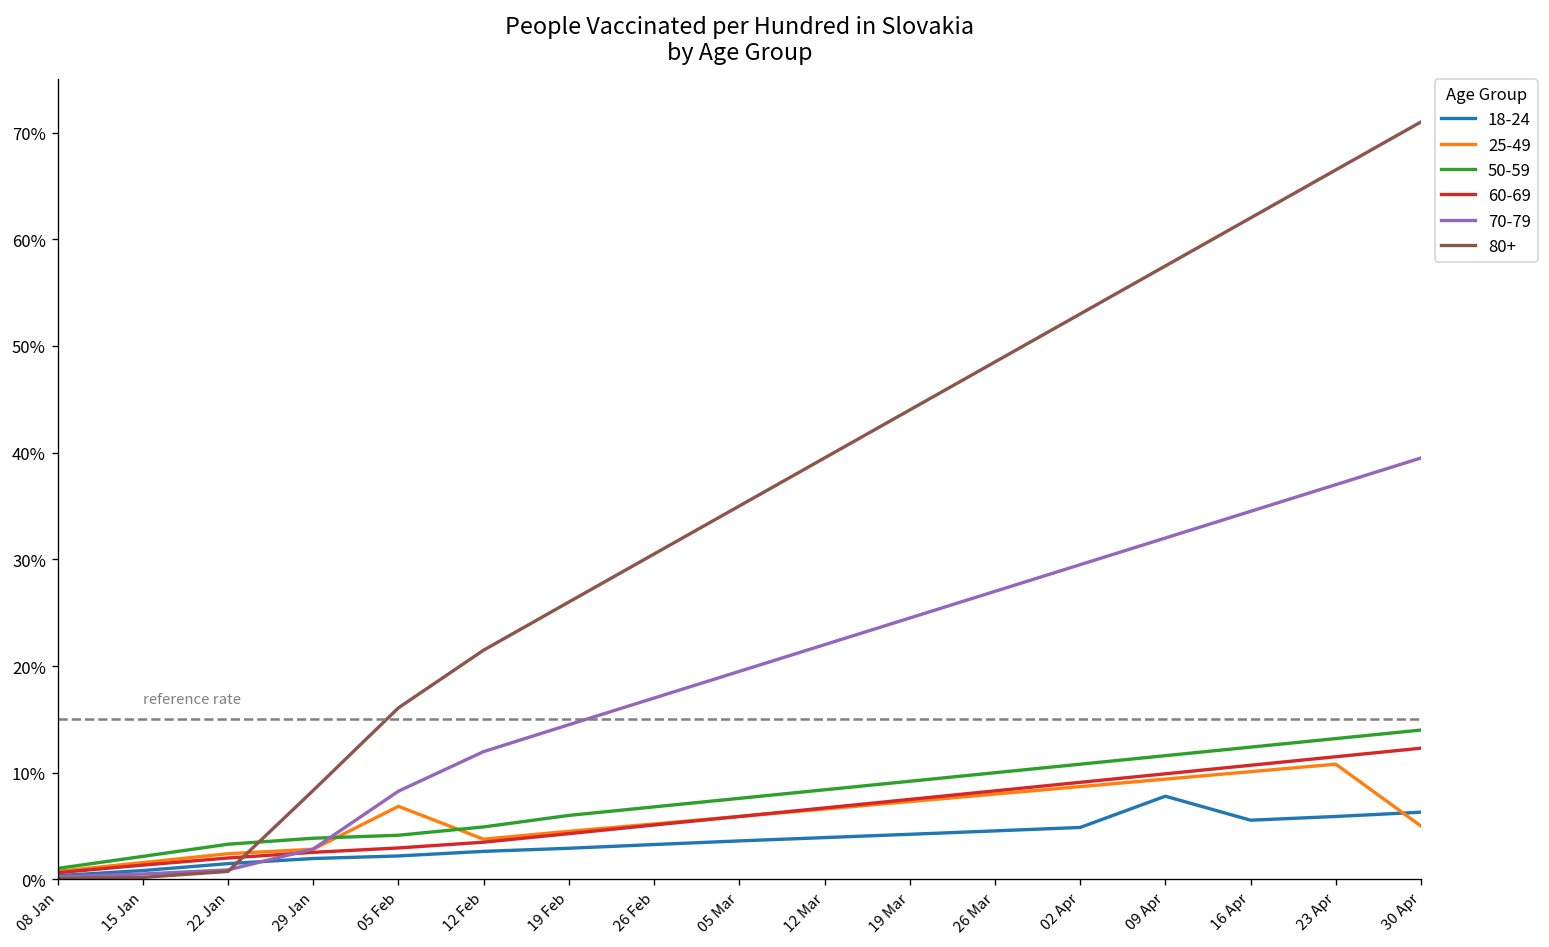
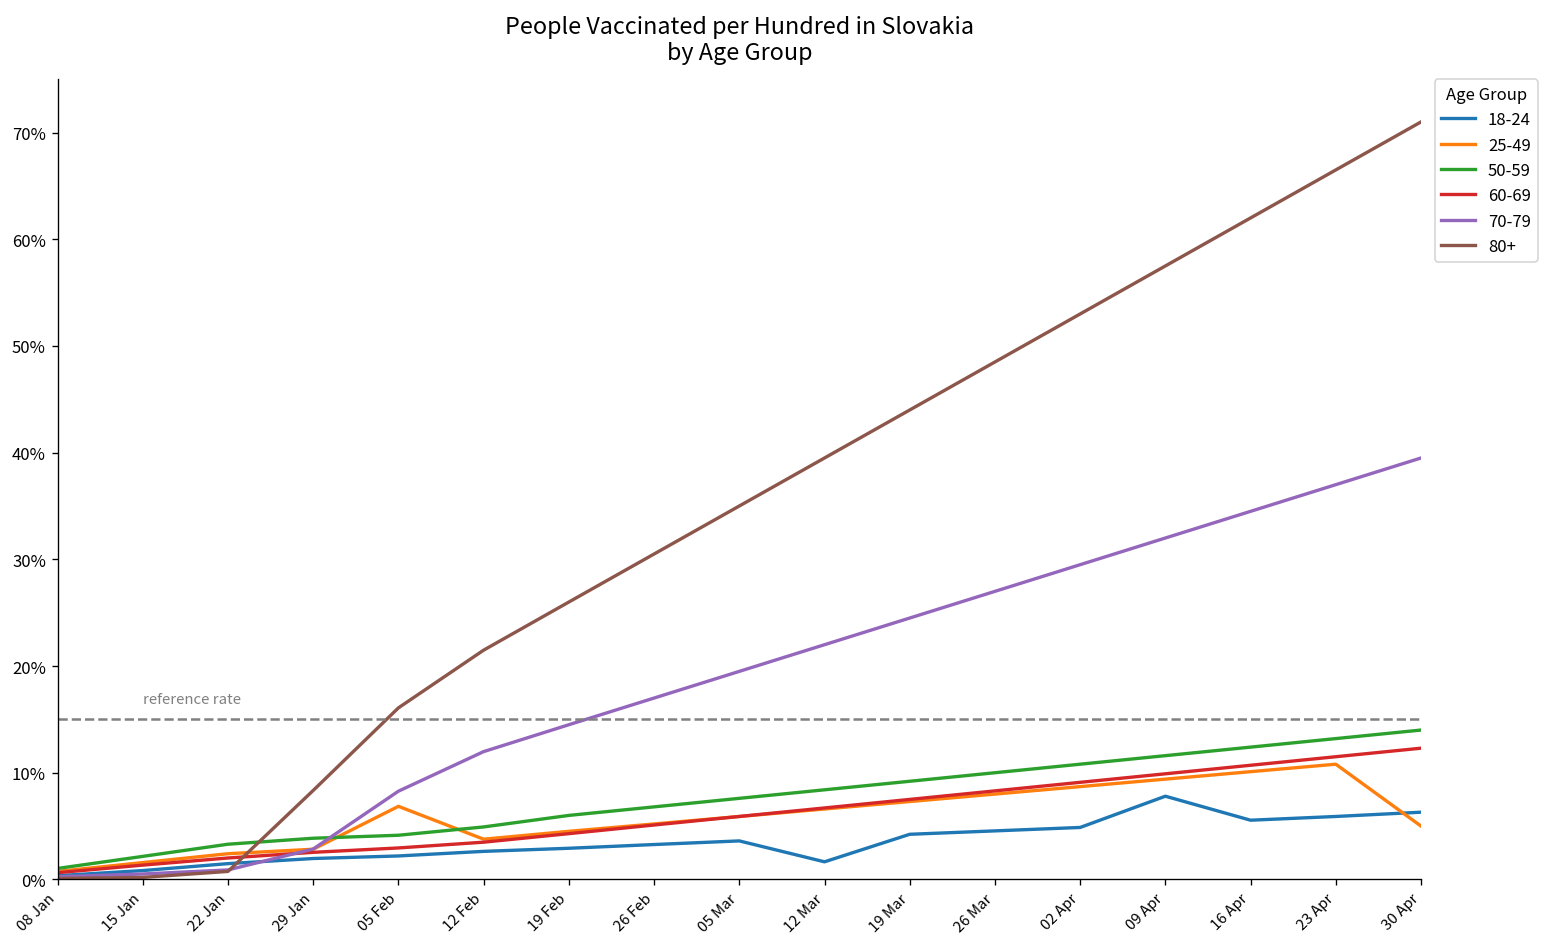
  {
    "18-24": {
      "15 Jan": "1%",
      "22 Jan": "1%",
      "29 Jan": "2%",
      "05 Feb": "2%",
      "12 Feb": "3%",
      "19 Feb": "3%",
      "26 Feb": "3%",
      "05 Mar": "4%",
-     "12 Mar": "4%",
+     "12 Mar": "2%",
      "19 Mar": "4%",
      "26 Mar": "5%",
      "02 Apr": "5%",
      "09 Apr": "8%",
      "16 Apr": "6%",
      "23 Apr": "6%",
      "30 Apr": "6%"
    },
    "25-49": {
      "22 Jan": "2%",
      "05 Feb": "7%",
      "26 Mar": "8%",
      "02 Apr": "9%",
      "09 Apr": "9%",
      "16 Apr": "10%",
      "23 Apr": "11%",
      "30 Apr": "5%"
    },
    "50-59": {
      "15 Jan": "2%",
      "22 Jan": "3%",
      "29 Jan": "4%",
      "05 Feb": "4%",
      "12 Feb": "5%",
      "19 Feb": "6%",
      "26 Feb": "7%",
      "05 Mar": "8%",
      "12 Mar": "8%",
      "19 Mar": "9%",
      "26 Mar": "10%",
      "02 Apr": "11%",
      "09 Apr": "12%",
      "16 Apr": "12%",
      "23 Apr": "13%",
      "30 Apr": "14%"
    },
    "60-69": {
      "22 Jan": "2%",
      "29 Jan": "3%",
      "05 Feb": "3%",
      "26 Mar": "8%",
      "02 Apr": "9%",
      "09 Apr": "10%",
      "16 Apr": "11%",
      "23 Apr": "12%",
      "30 Apr": "12%"
    },
    "70-79": {
      "15 Jan": "1%",
      "05 Feb": "8%",
      "12 Feb": "12%",
      "19 Feb": "15%",
      "26 Feb": "17%",
      "05 Mar": "20%",
      "12 Mar": "22%",
      "19 Mar": "25%",
      "26 Mar": "27%",
      "02 Apr": "30%",
      "09 Apr": "32%",
      "16 Apr": "35%",
      "23 Apr": "37%",
      "30 Apr": "40%"
    },
    "80+": {
      "15 Jan": "0%",
      "29 Jan": "8%",
      "05 Feb": "16%",
      "12 Feb": "21%",
      "19 Feb": "26%",
      "26 Feb": "31%",
      "05 Mar": "35%",
      "12 Mar": "40%",
      "19 Mar": "44%",
      "26 Mar": "49%",
      "02 Apr": "53%",
      "09 Apr": "58%",
      "16 Apr": "62%",
      "23 Apr": "67%",
      "30 Apr": "71%"
    }
  }
